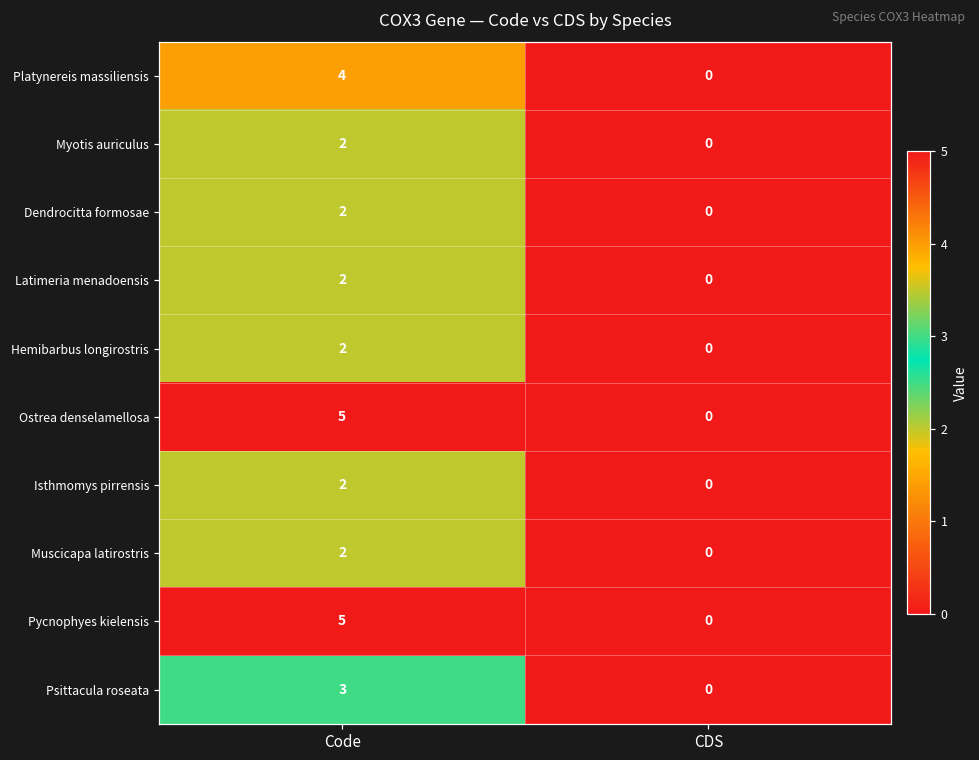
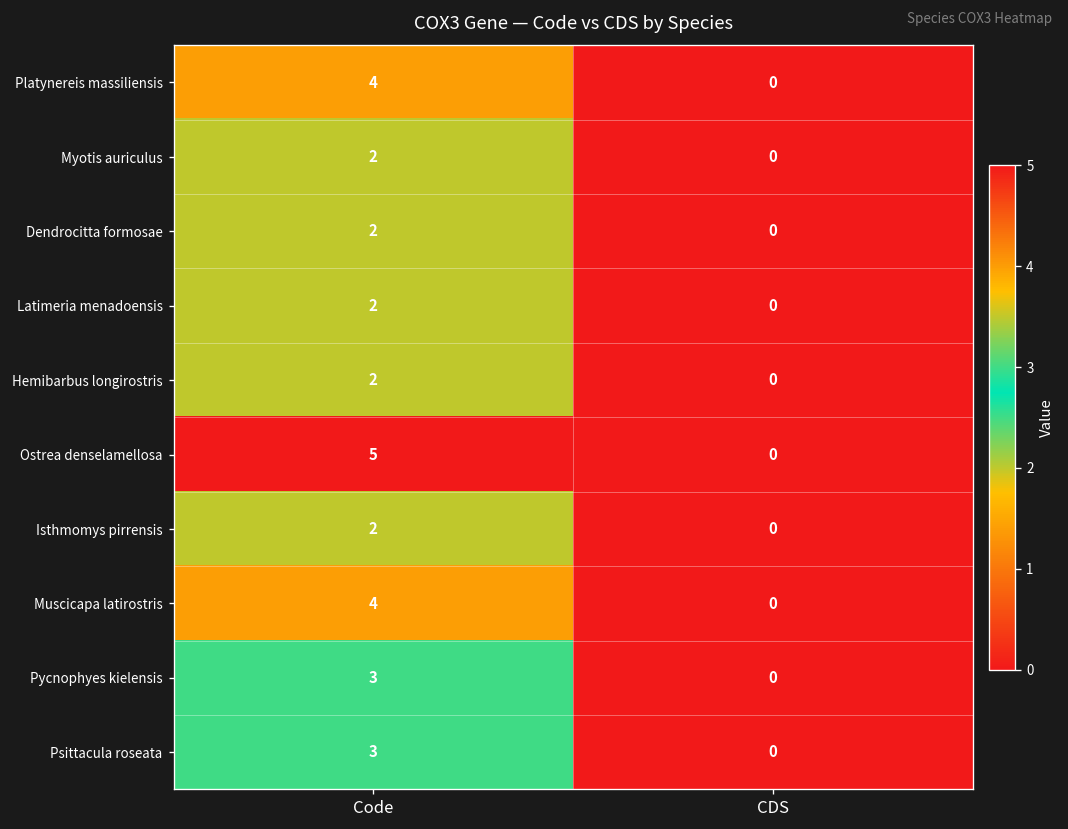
  {
    "Platynereis massiliensis": {
      "Code": 4,
      "CDS": 0
    },
    "Myotis auriculus": {
      "Code": 2,
      "CDS": 0
    },
    "Dendrocitta formosae": {
      "Code": 2,
      "CDS": 0
    },
    "Latimeria menadoensis": {
      "Code": 2,
      "CDS": 0
    },
    "Hemibarbus longirostris": {
      "Code": 2,
      "CDS": 0
    },
    "Ostrea denselamellosa": {
      "Code": 5,
      "CDS": 0
    },
    "Isthmomys pirrensis": {
      "Code": 2,
      "CDS": 0
    },
    "Muscicapa latirostris": {
-     "Code": 2,
+     "Code": 4,
      "CDS": 0
    },
    "Pycnophyes kielensis": {
-     "Code": 5,
+     "Code": 3,
      "CDS": 0
    },
    "Psittacula roseata": {
      "Code": 3,
      "CDS": 0
    }
  }
